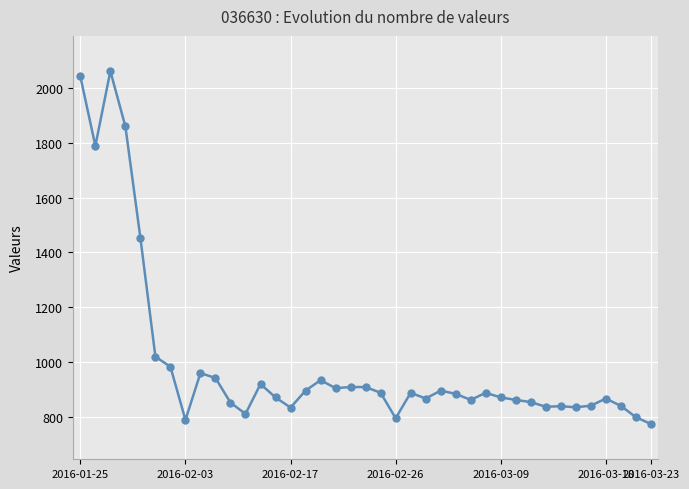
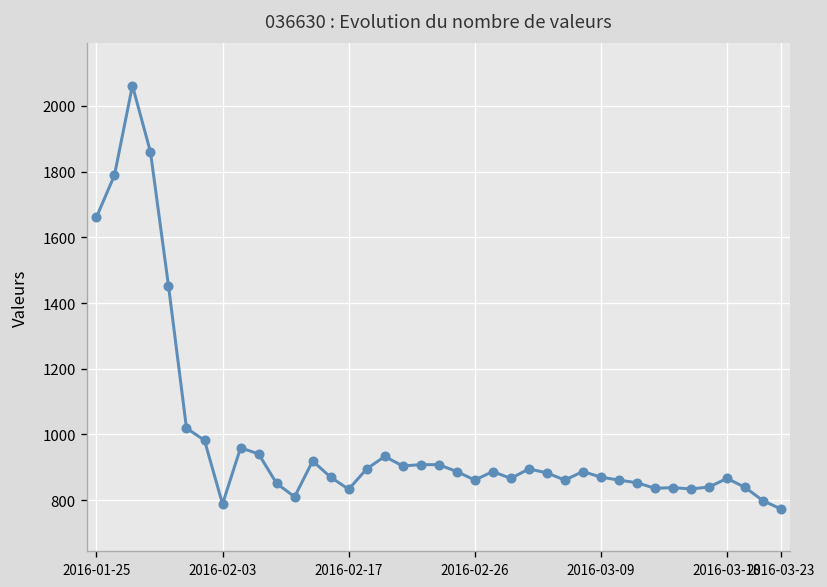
  {
-   "2016-01-25": 2040,
+   "2016-01-25": 1660,
    "2016-02-03": 790,
    "2016-02-17": 830,
-   "2016-02-26": 790,
+   "2016-02-26": 860,
    "2016-03-09": 870
  }
